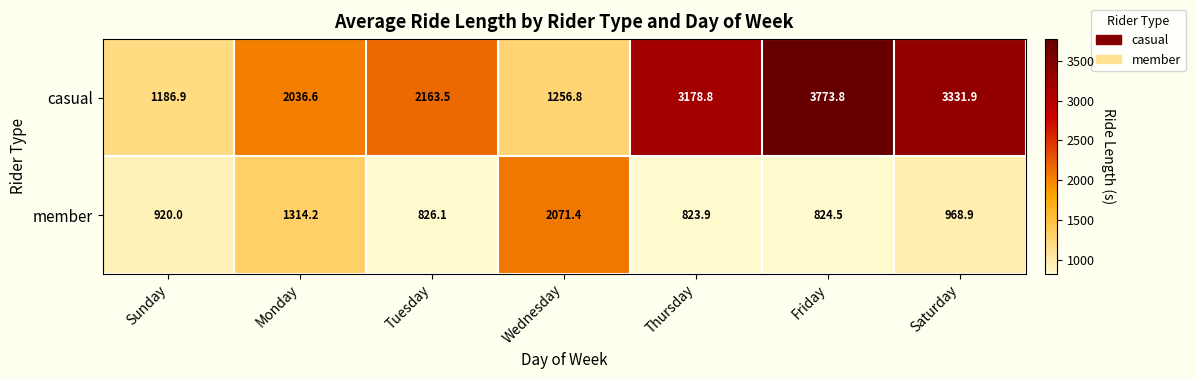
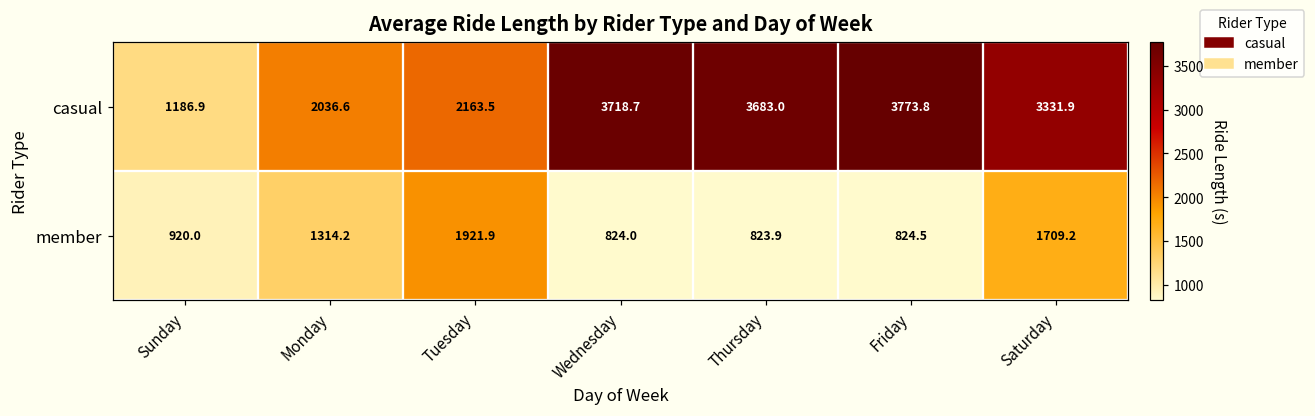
  {
    "casual": {
      "Sunday": 1186.9,
      "Monday": 2036.6,
      "Tuesday": 2163.5,
-     "Wednesday": 1256.8,
-     "Thursday": 3178.8,
+     "Wednesday": 3718.7,
+     "Thursday": 3683.0,
      "Friday": 3773.8,
      "Saturday": 3331.9
    },
    "member": {
      "Sunday": 920.0,
      "Monday": 1314.2,
-     "Tuesday": 826.1,
-     "Wednesday": 2071.4,
+     "Tuesday": 1921.9,
+     "Wednesday": 824.0,
      "Thursday": 823.9,
      "Friday": 824.5,
-     "Saturday": 968.9
+     "Saturday": 1709.2
    }
  }
